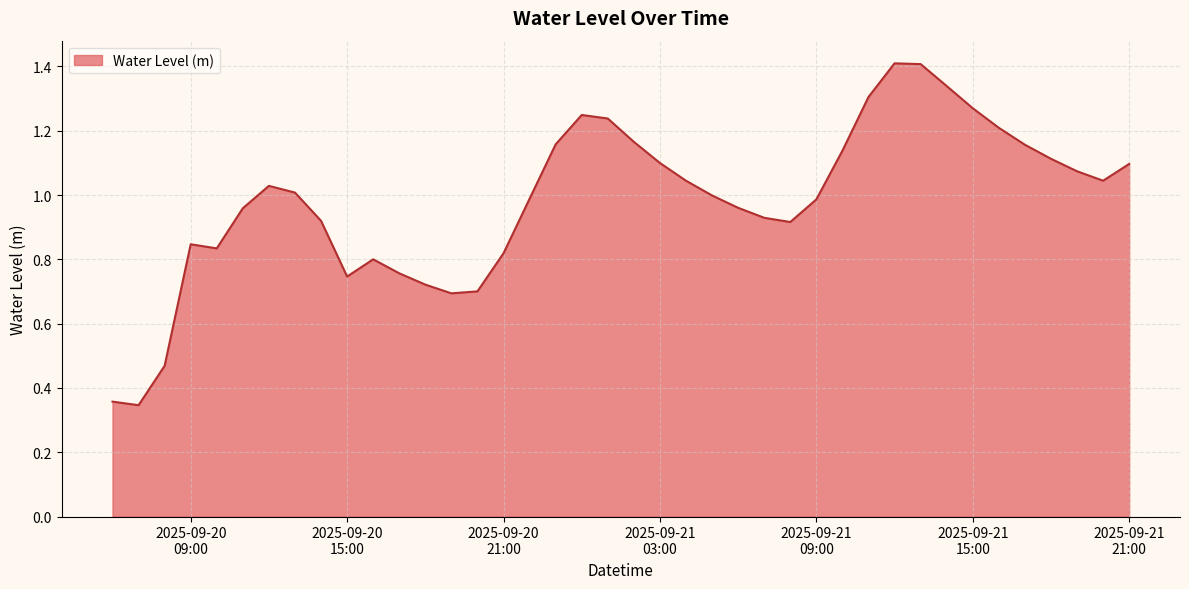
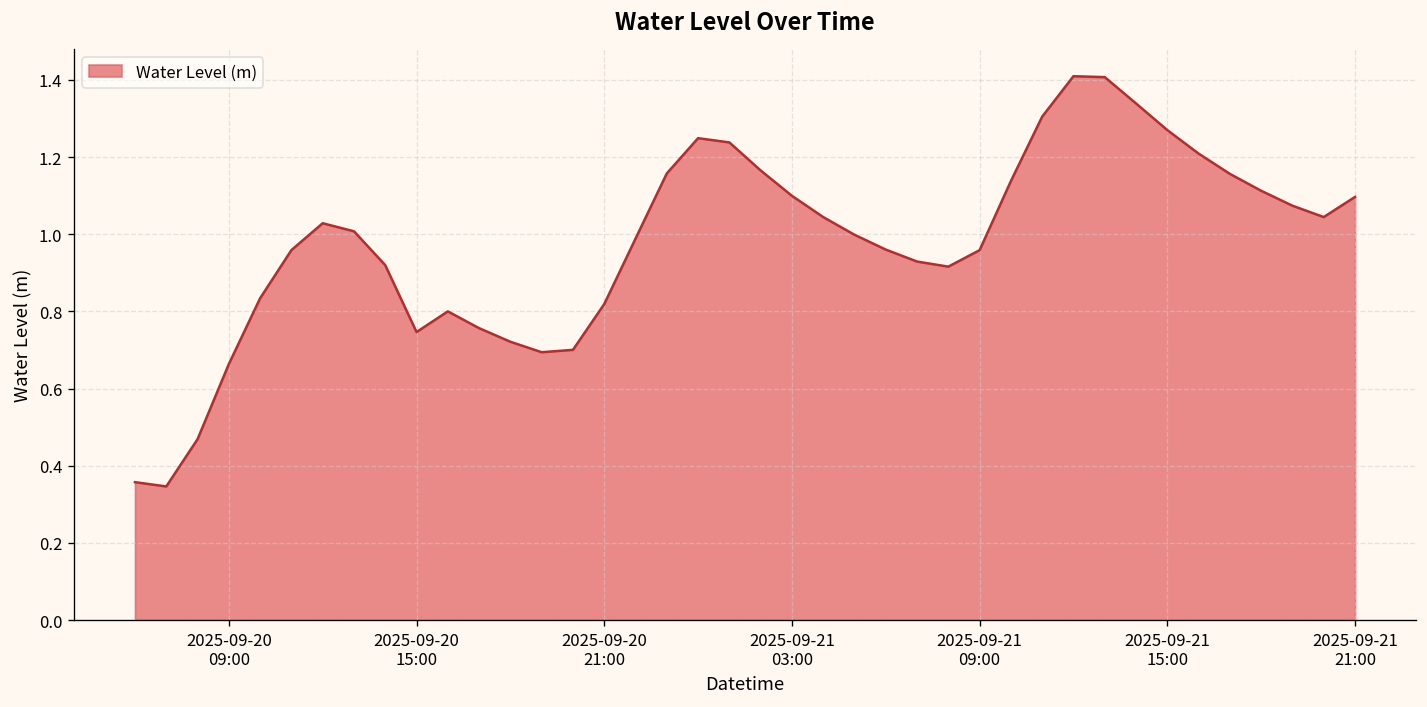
  {
-   "2025-09-20 09:00": 0.85,
+   "2025-09-20 09:00": 0.66,
    "2025-09-20 15:00": 0.75,
    "2025-09-20 21:00": 0.82,
    "2025-09-21 03:00": 1.10,
-   "2025-09-21 09:00": 0.99,
+   "2025-09-21 09:00": 0.96,
    "2025-09-21 15:00": 1.27,
    "2025-09-21 21:00": 1.10
  }
